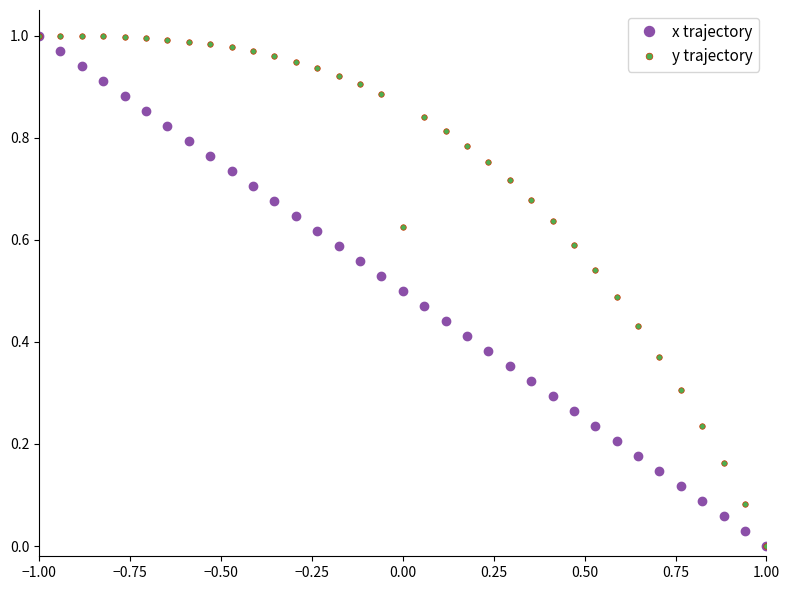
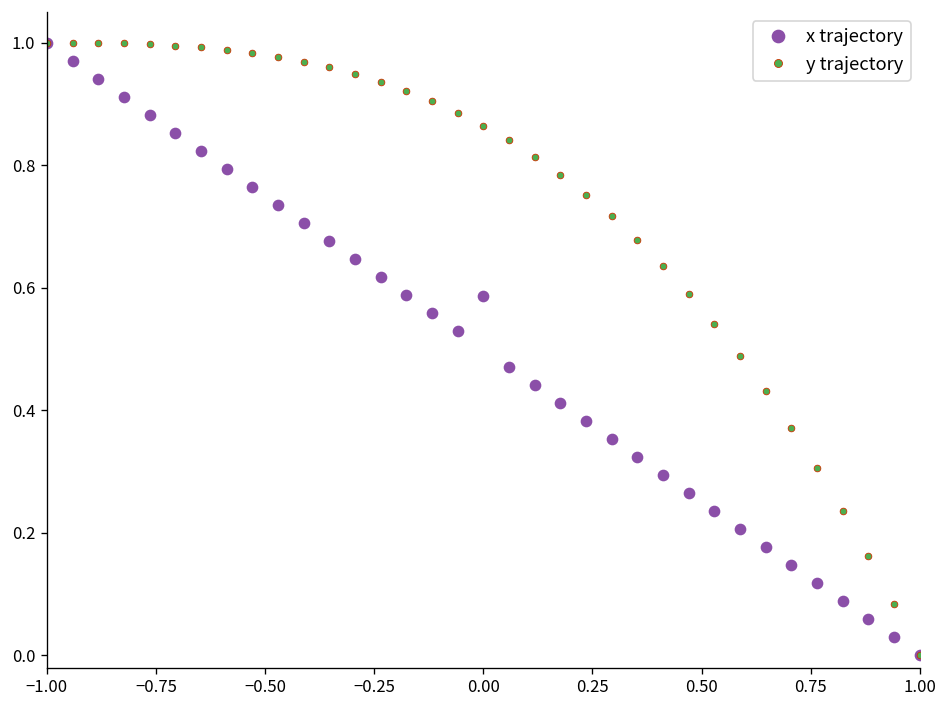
  {
    "x trajectory": {
-     "0.00": 0.50
+     "0.00": 0.59
    },
    "y trajectory": {
-     "0.00": 0.63
+     "0.00": 0.86
    }
  }
